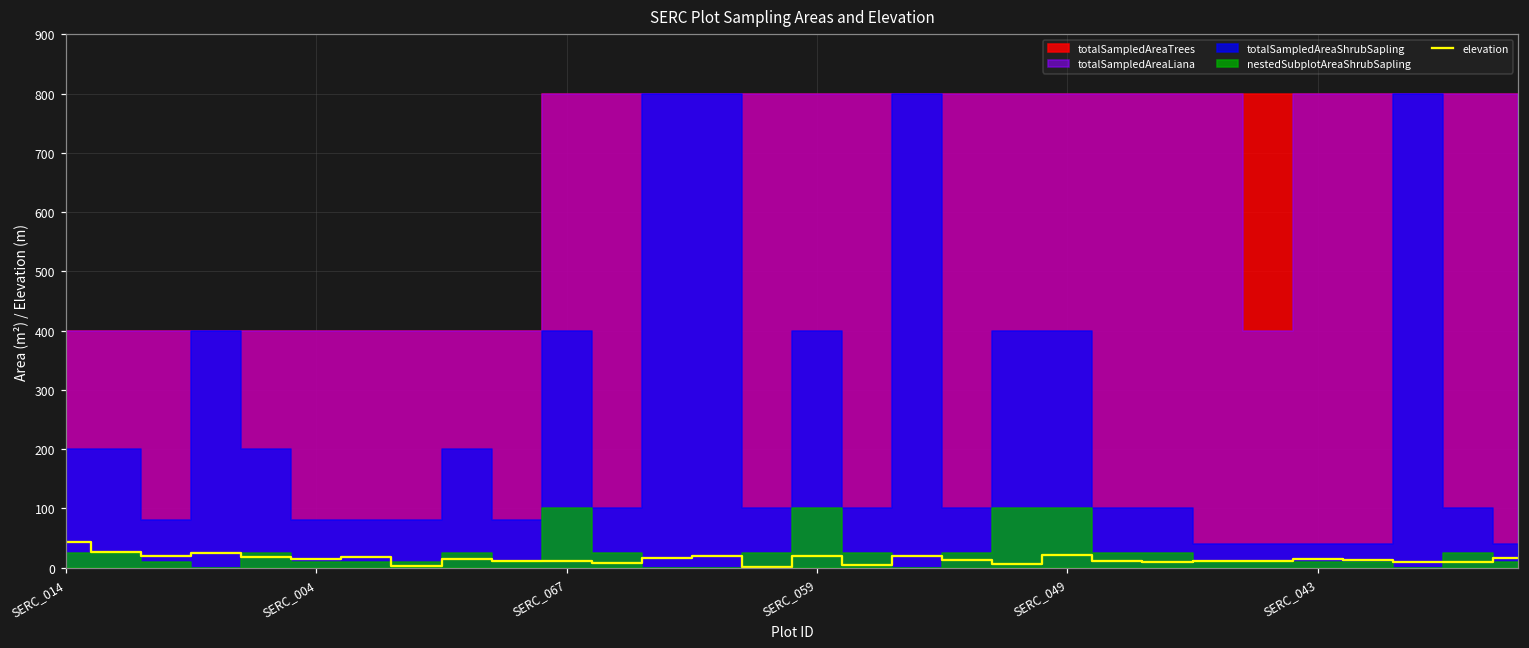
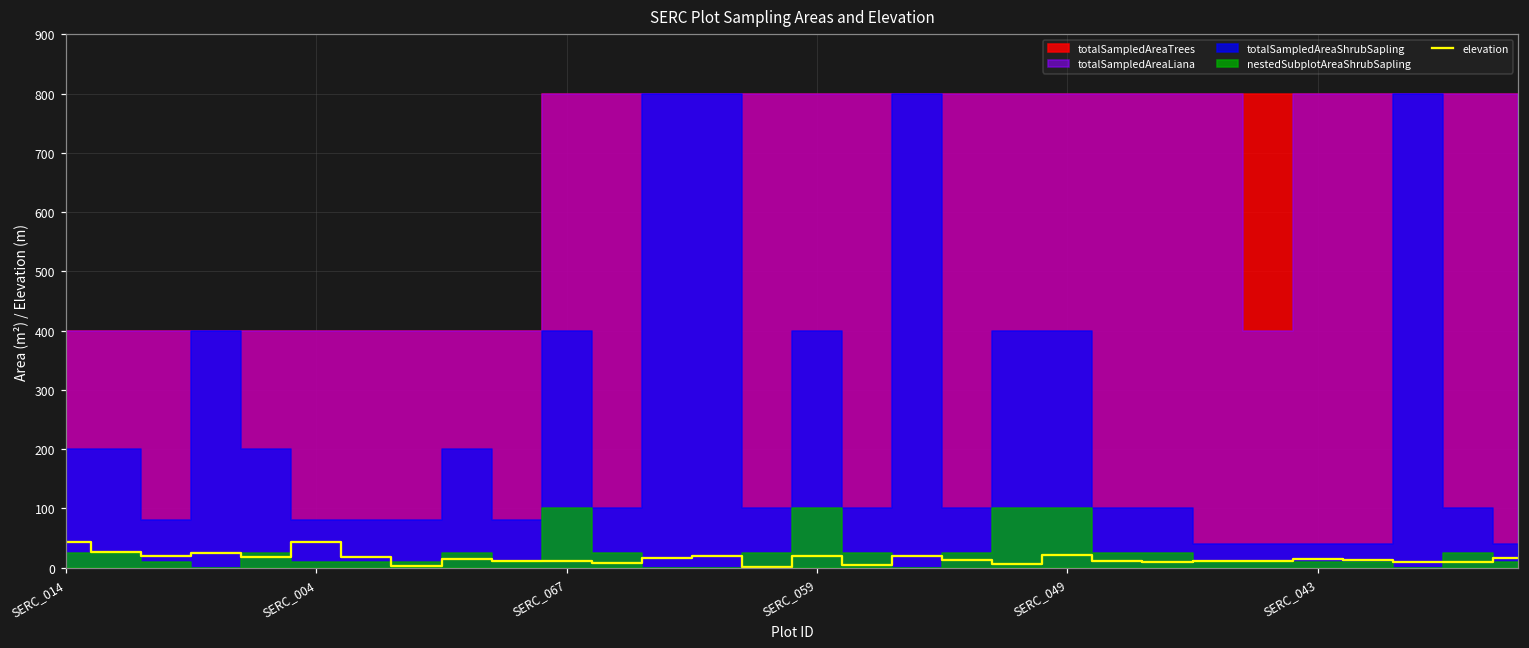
  {
    "elevation": {
      "SERC_014": 40,
-     "SERC_004": 10,
+     "SERC_004": 40,
      "SERC_067": 10,
      "SERC_059": 20,
      "SERC_049": 20,
      "SERC_043": 10
    }
  }
